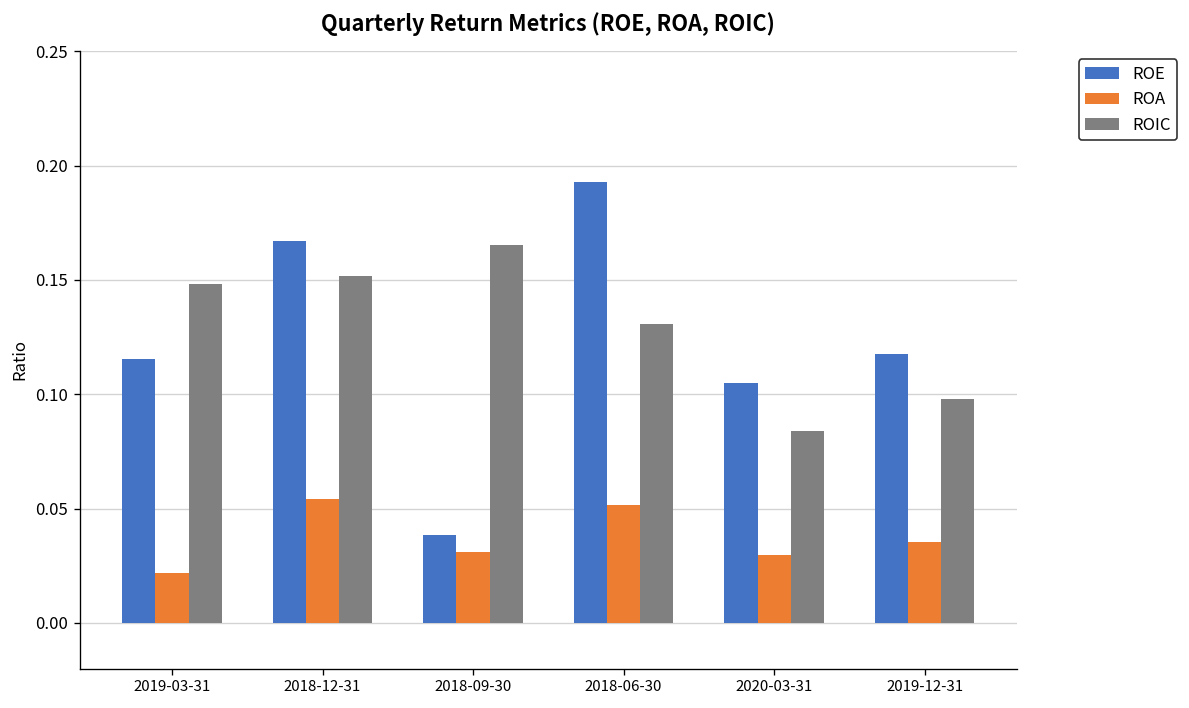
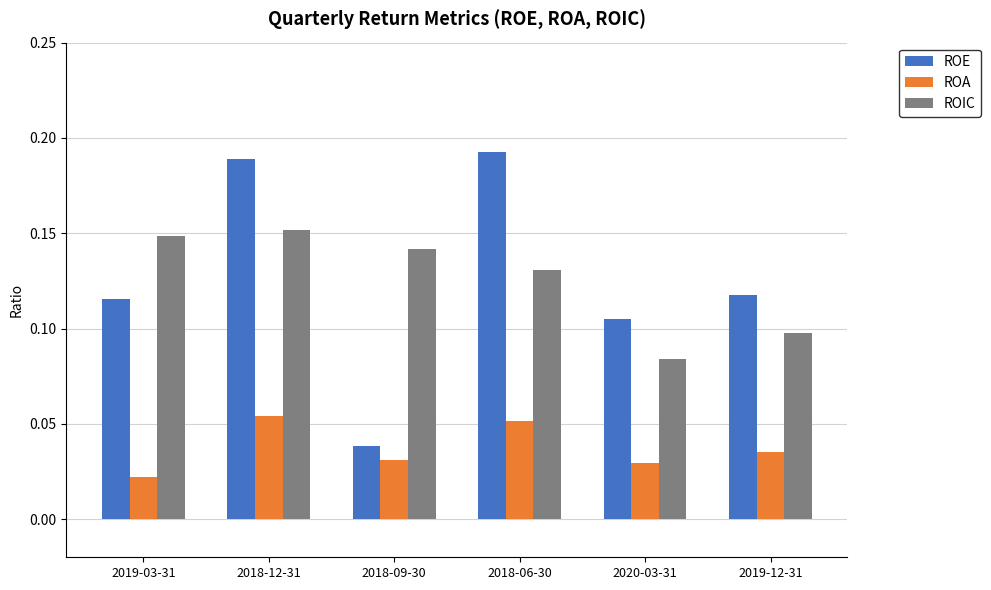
  {
    "ROE": {
      "2019-03-31": 0.115,
-     "2018-12-31": 0.167,
+     "2018-12-31": 0.189,
      "2018-09-30": 0.039,
      "2018-06-30": 0.193,
      "2020-03-31": 0.105,
      "2019-12-31": 0.118
    },
    "ROA": {
      "2019-03-31": 0.022,
      "2018-12-31": 0.054,
      "2018-09-30": 0.031,
      "2018-06-30": 0.052,
      "2020-03-31": 0.030,
      "2019-12-31": 0.035
    },
    "ROIC": {
      "2019-03-31": 0.148,
      "2018-12-31": 0.152,
-     "2018-09-30": 0.165,
+     "2018-09-30": 0.142,
      "2018-06-30": 0.131,
      "2020-03-31": 0.084,
      "2019-12-31": 0.098
    }
  }
